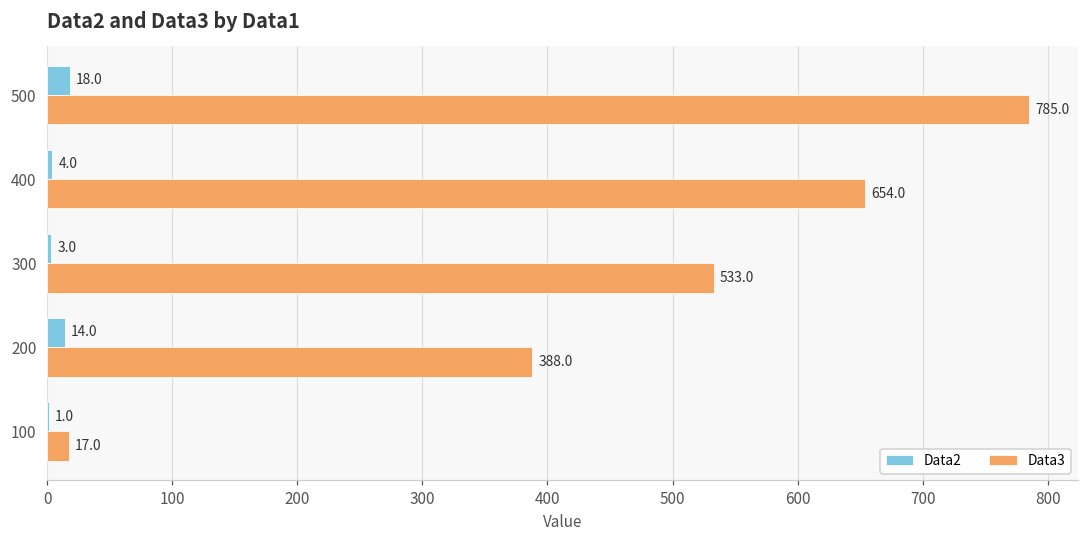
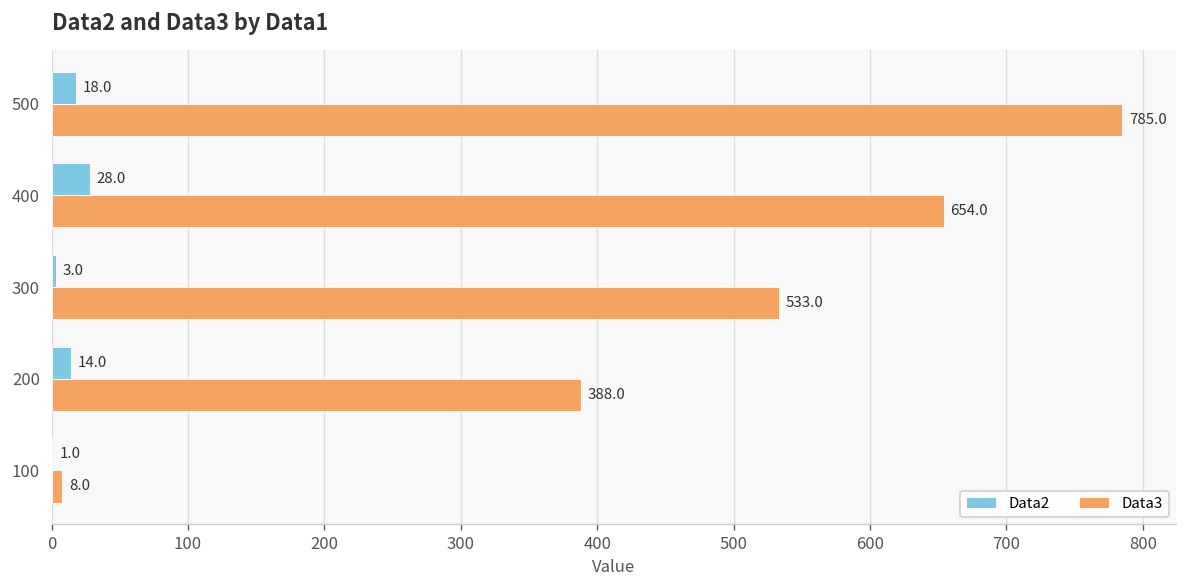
  {
    "Data2": {
      "500": 18.0,
-     "400": 4.0,
+     "400": 28.0,
      "300": 3.0,
      "200": 14.0,
      "100": 1.0
    },
    "Data3": {
      "500": 785.0,
      "400": 654.0,
      "300": 533.0,
      "200": 388.0,
-     "100": 17.0
+     "100": 8.0
    }
  }
